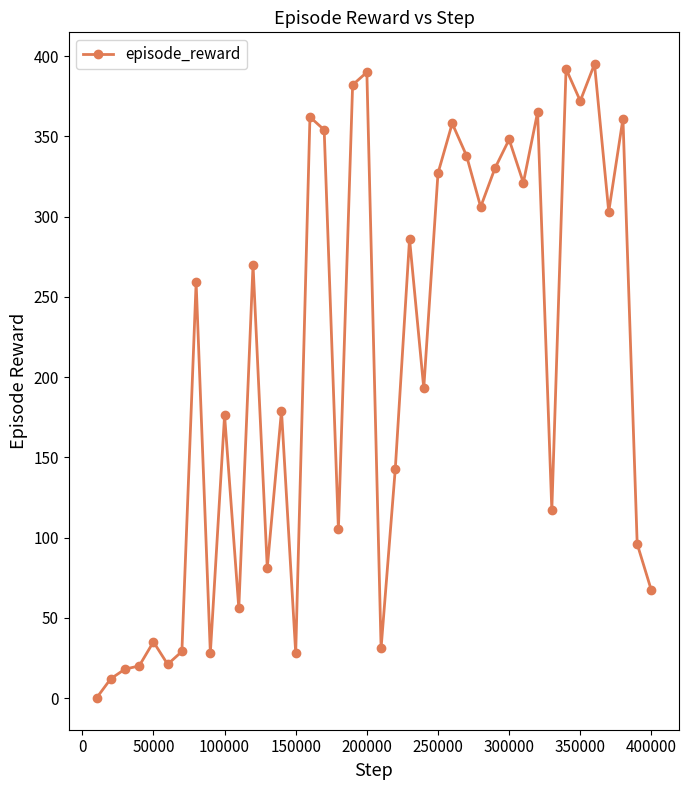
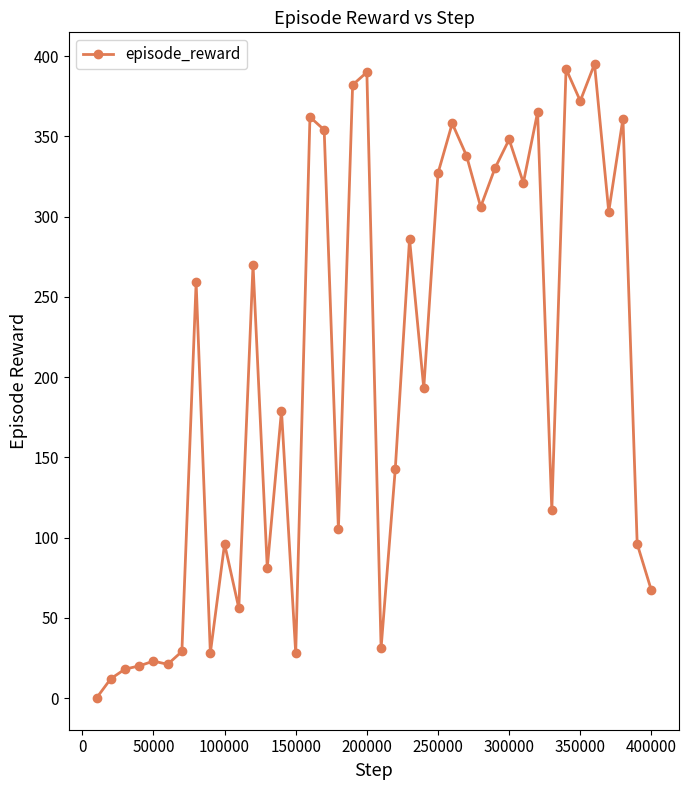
  {
-   "50000": 35,
-   "100000": 176,
+   "50000": 23,
+   "100000": 96,
    "150000": 28,
    "200000": 390,
    "250000": 327,
    "300000": 348,
    "350000": 372,
    "400000": 67
  }
